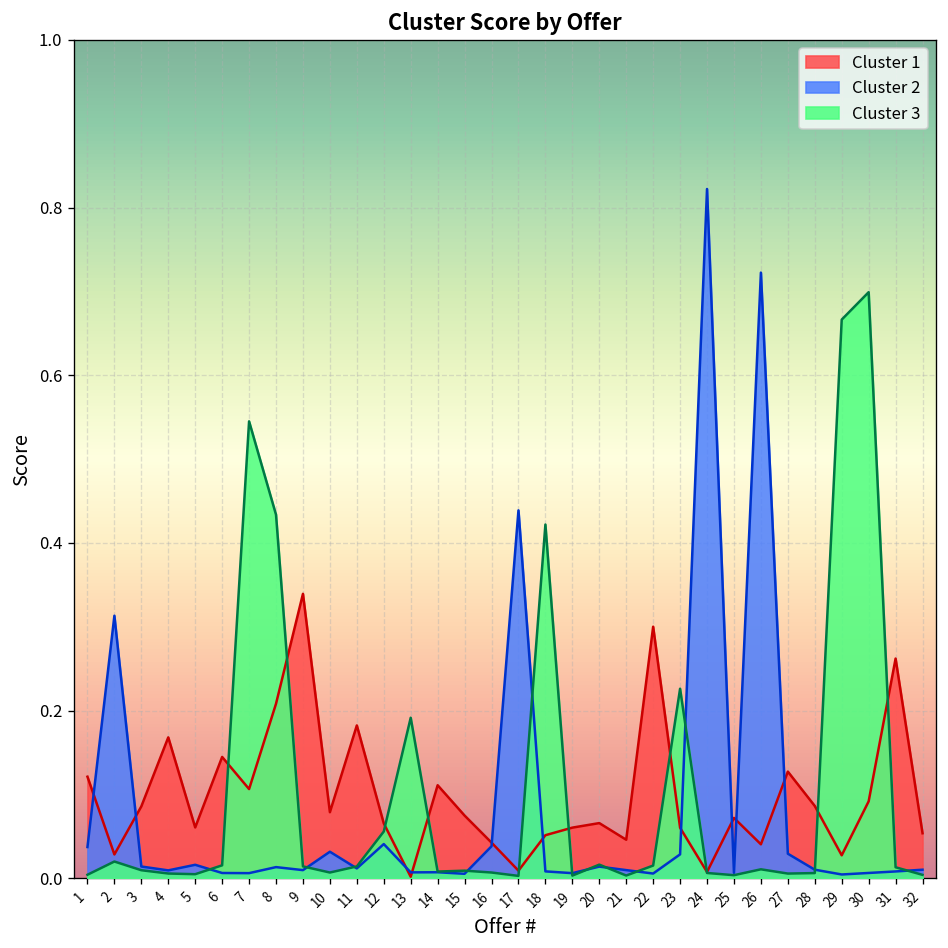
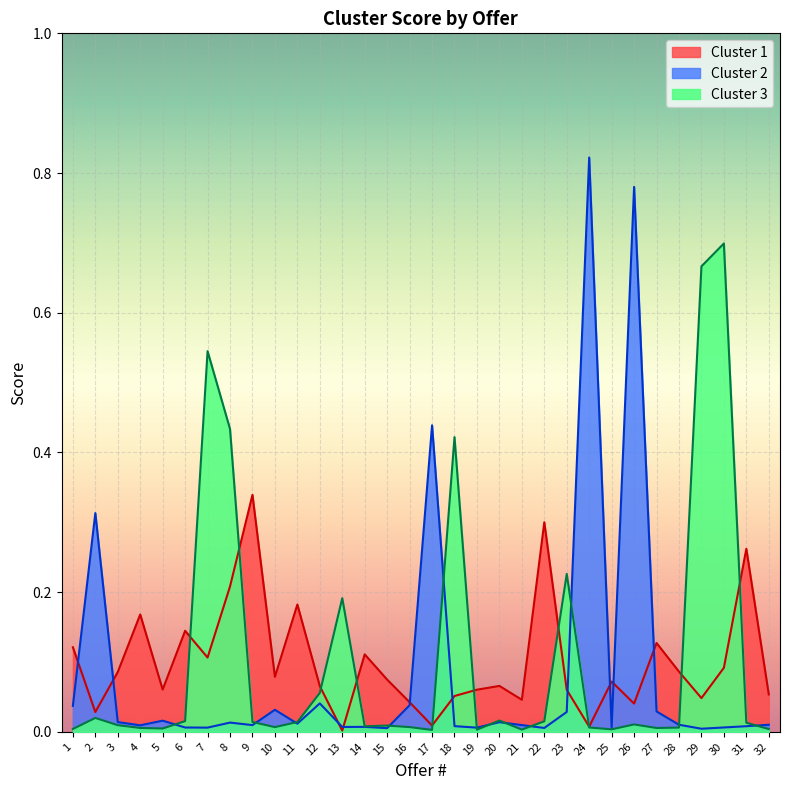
  {
    "Cluster 1": {
      "1": 0.12,
      "2": 0.03,
      "3": 0.09,
      "4": 0.17,
      "5": 0.06,
      "6": 0.14,
      "7": 0.11,
      "8": 0.21,
      "9": 0.34,
      "10": 0.08,
      "11": 0.18,
      "12": 0.07,
      "13": 0.00,
      "14": 0.11,
      "15": 0.07,
      "16": 0.04,
      "17": 0.01,
      "18": 0.05,
      "19": 0.06,
      "20": 0.07,
      "21": 0.05,
      "22": 0.30,
      "23": 0.06,
      "25": 0.07,
      "26": 0.04,
      "27": 0.13,
      "28": 0.09,
-     "29": 0.03,
+     "29": 0.05,
      "30": 0.09,
      "31": 0.26,
      "32": 0.05
    },
    "Cluster 2": {
      "1": 0.04,
      "2": 0.31,
      "3": 0.01,
      "4": 0.01,
      "5": 0.02,
      "6": 0.01,
      "7": 0.01,
      "8": 0.01,
      "9": 0.01,
      "10": 0.03,
      "12": 0.04,
      "13": 0.01,
      "15": 0.01,
      "16": 0.04,
      "17": 0.44,
      "18": 0.01,
      "21": 0.01,
      "22": 0.01,
      "23": 0.03,
      "24": 0.82,
-     "26": 0.72,
+     "26": 0.78,
      "27": 0.03,
      "28": 0.01,
      "29": 0.00,
      "30": 0.01,
      "31": 0.01,
      "32": 0.01
    },
    "Cluster 3": {
      "1": 0.00,
      "2": 0.02,
      "3": 0.01,
      "4": 0.01,
      "5": 0.00,
      "6": 0.02,
      "7": 0.55,
      "8": 0.43,
      "9": 0.01,
      "10": 0.01,
      "12": 0.06,
      "13": 0.19,
      "15": 0.01,
      "16": 0.01,
      "17": 0.00,
      "18": 0.42,
      "21": 0.00,
      "22": 0.02,
      "23": 0.23,
      "26": 0.01,
      "27": 0.01,
      "28": 0.01,
      "29": 0.67,
      "30": 0.70,
      "31": 0.01,
      "32": 0.00
    }
  }
